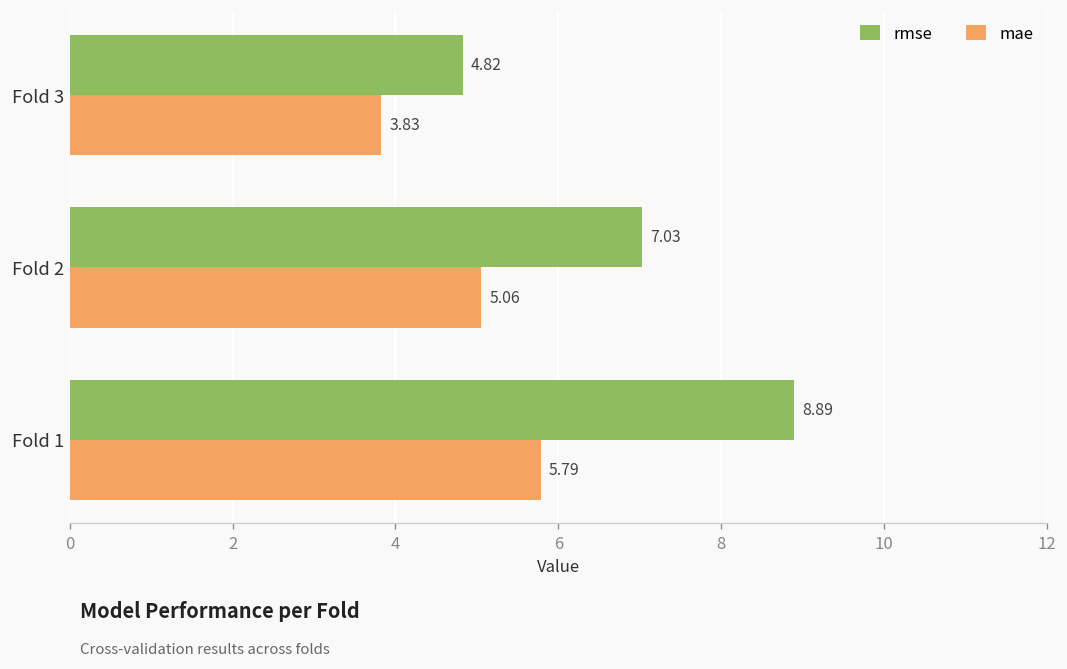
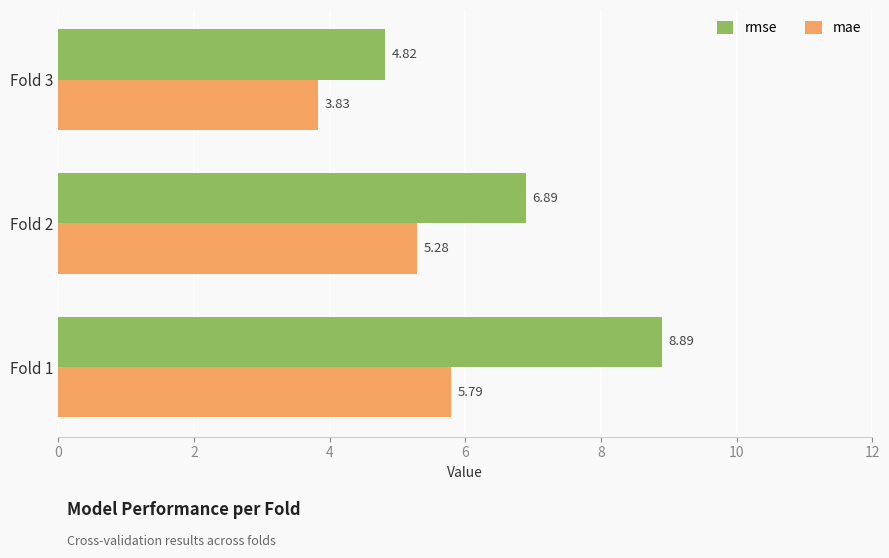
  {
    "rmse": {
      "Fold 3": 4.82,
-     "Fold 2": 7.03,
+     "Fold 2": 6.89,
      "Fold 1": 8.89
    },
    "mae": {
      "Fold 3": 3.83,
-     "Fold 2": 5.06,
+     "Fold 2": 5.28,
      "Fold 1": 5.79
    }
  }
